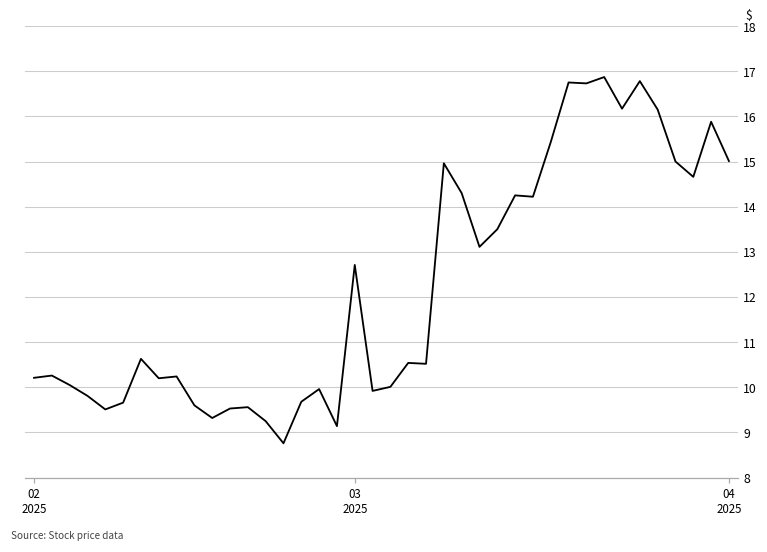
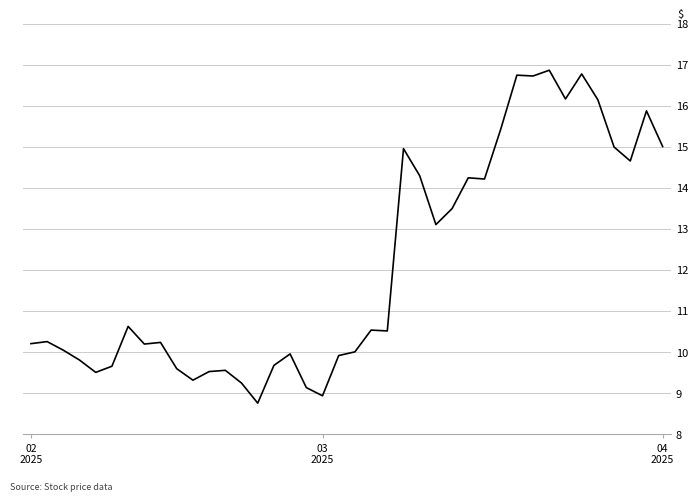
  {
    "02 2025": 10.2,
-   "03 2025": 12.7,
+   "03 2025": 8.9,
    "04 2025": 15.0
  }
